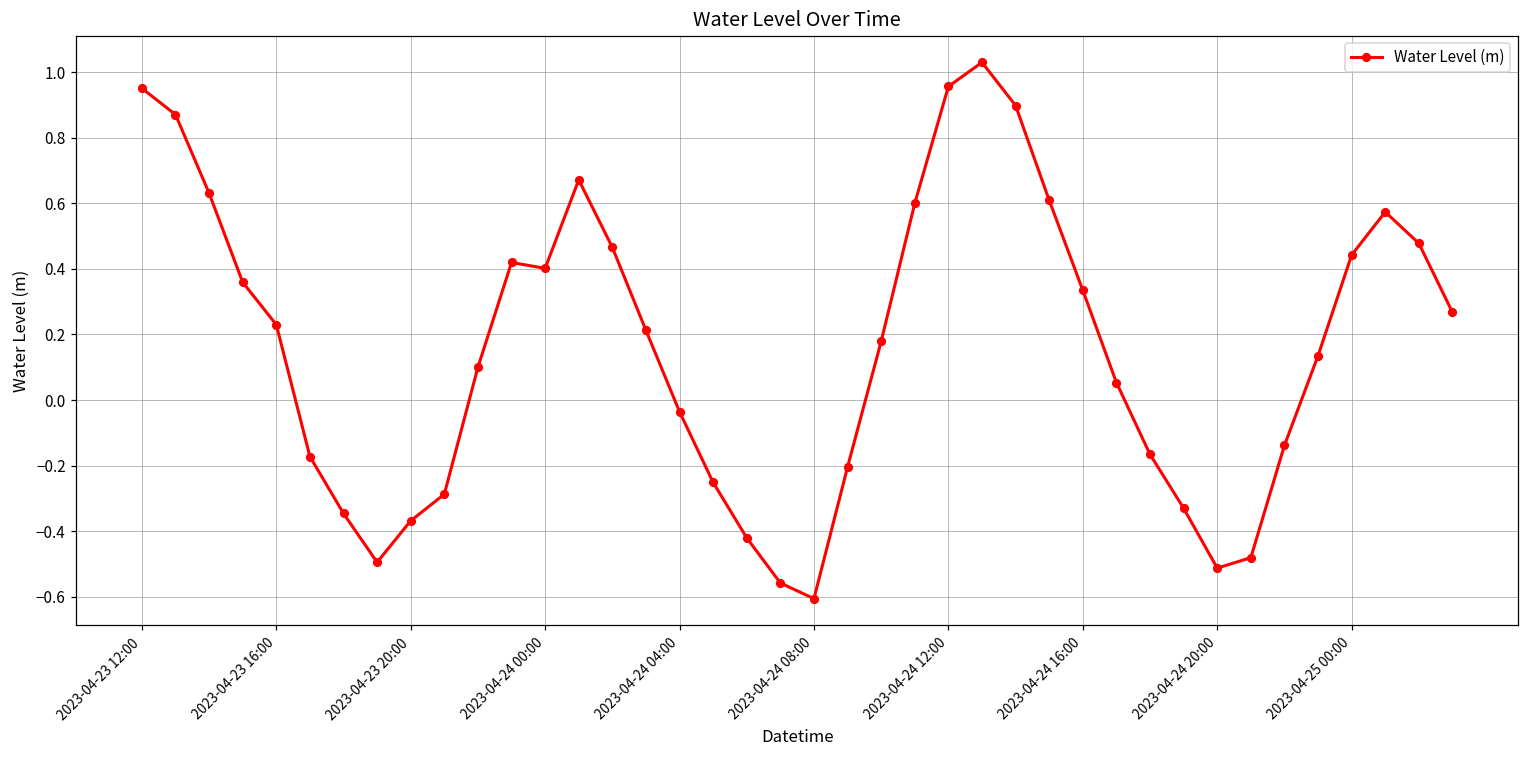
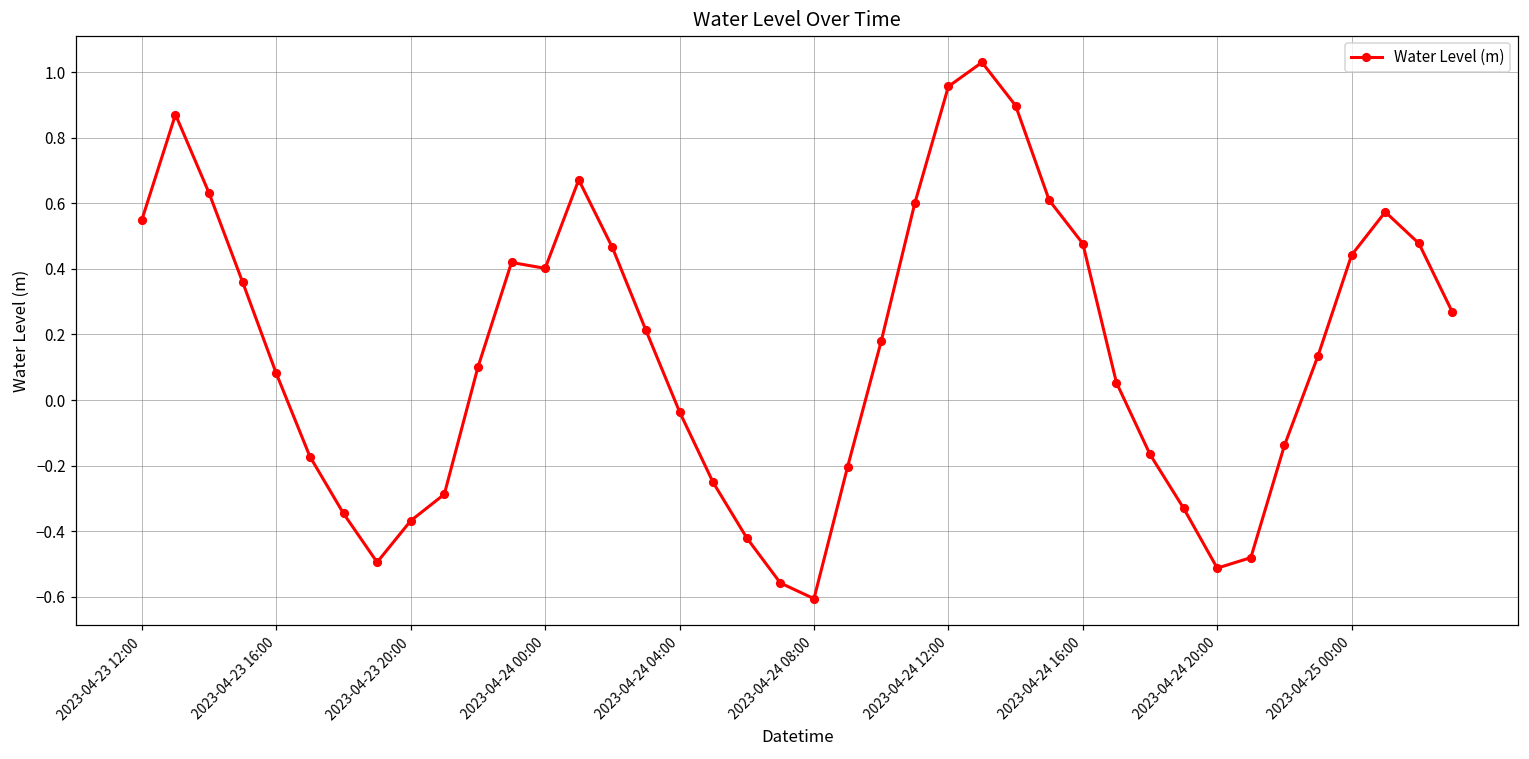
  {
-   "2023-04-23 12:00": 0.95,
-   "2023-04-23 16:00": 0.23,
+   "2023-04-23 12:00": 0.55,
+   "2023-04-23 16:00": 0.08,
    "2023-04-23 20:00": -0.37,
    "2023-04-24 00:00": 0.40,
    "2023-04-24 04:00": -0.04,
    "2023-04-24 08:00": -0.61,
    "2023-04-24 12:00": 0.96,
-   "2023-04-24 16:00": 0.33,
+   "2023-04-24 16:00": 0.48,
    "2023-04-24 20:00": -0.51,
    "2023-04-25 00:00": 0.44
  }
